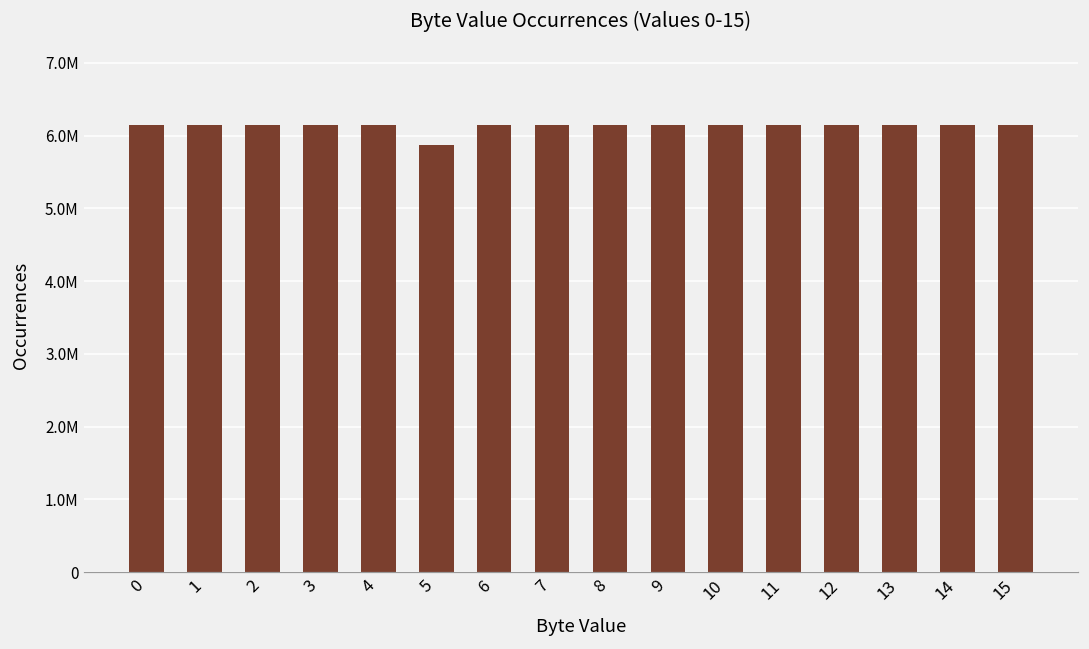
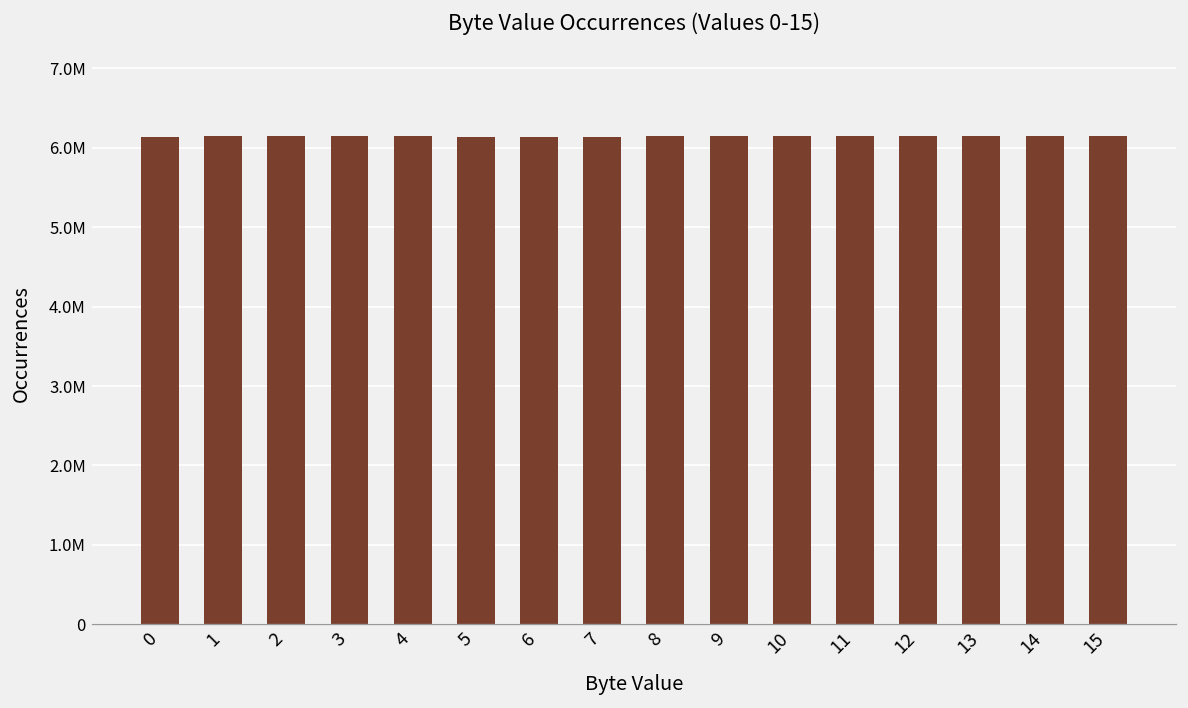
  {
    "0": 6100000,
    "1": 6100000,
    "2": 6100000,
    "3": 6100000,
    "4": 6100000,
-   "5": 5900000,
+   "5": 6100000,
    "6": 6100000,
    "7": 6100000,
    "8": 6100000,
    "9": 6100000,
    "10": 6100000,
    "11": 6100000,
    "12": 6100000,
    "13": 6100000,
    "14": 6100000,
    "15": 6100000
  }
